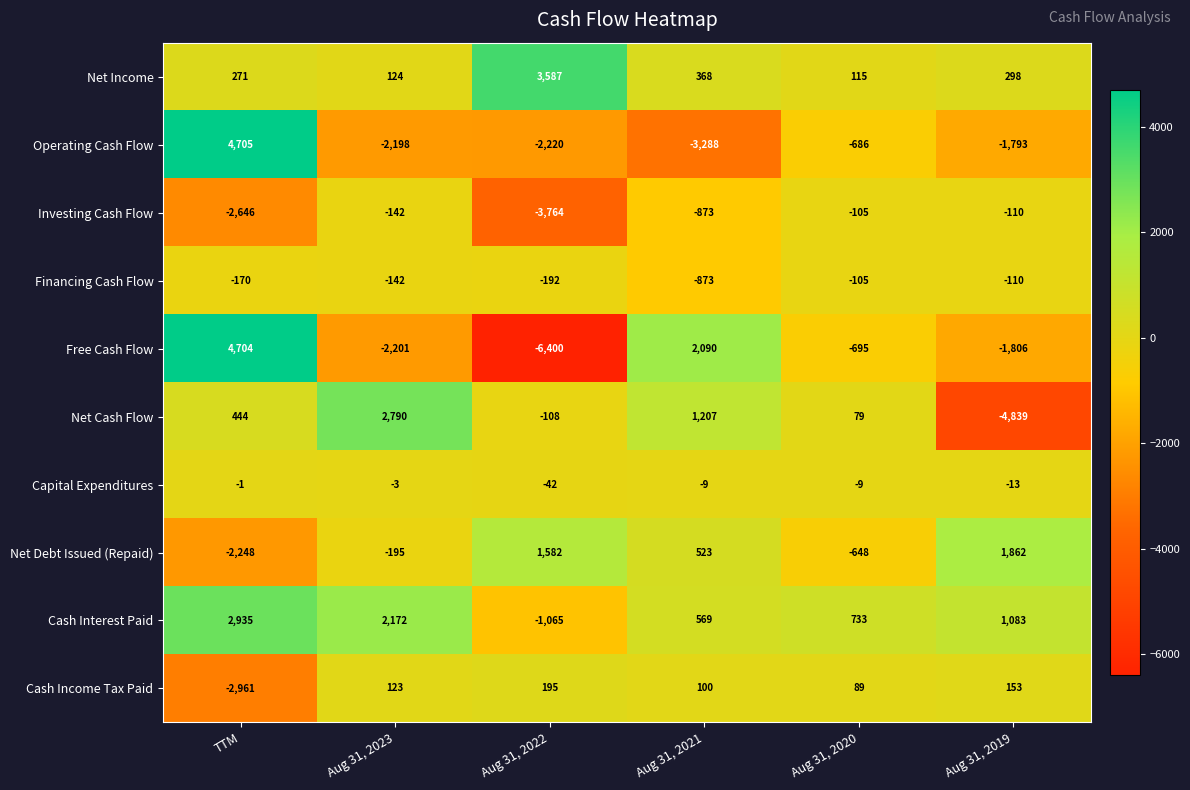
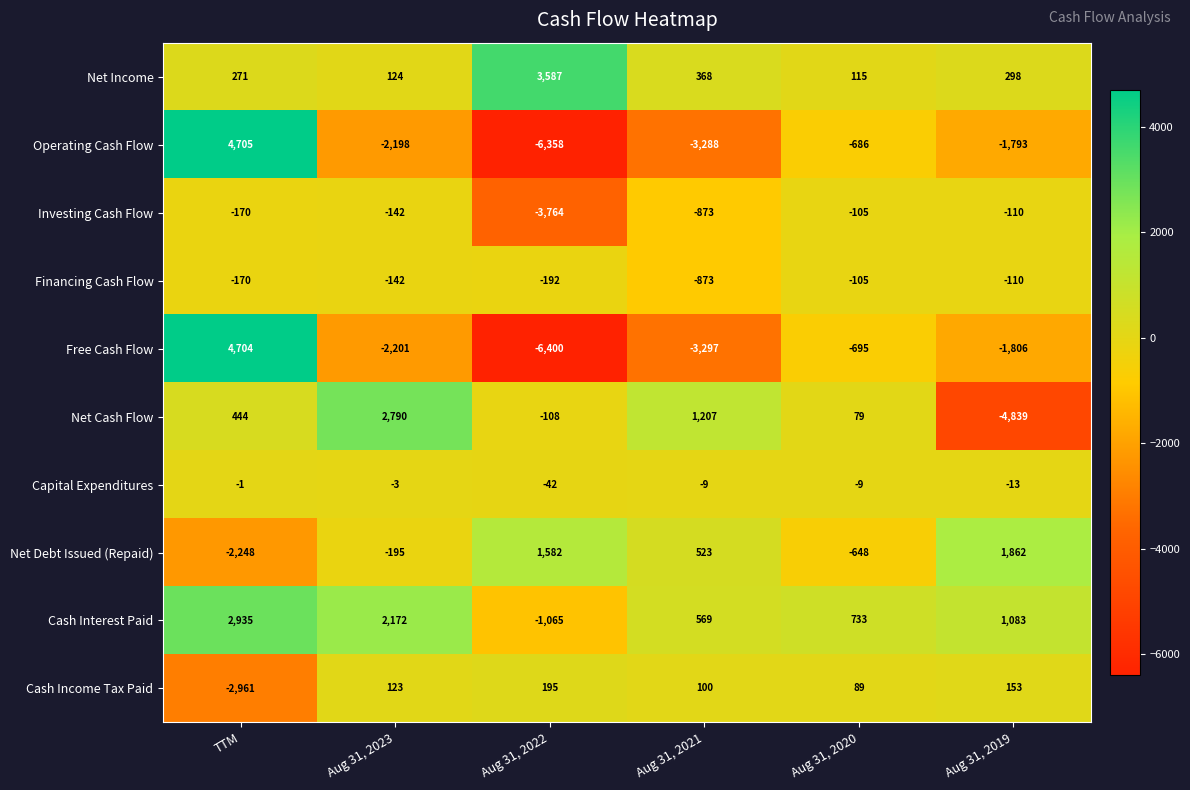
  {
    "Net Income": {
      "TTM": "271",
      "Aug 31, 2023": "124",
      "Aug 31, 2022": "3,587",
      "Aug 31, 2021": "368",
      "Aug 31, 2020": "115",
      "Aug 31, 2019": "298"
    },
    "Operating Cash Flow": {
      "TTM": "4,705",
      "Aug 31, 2023": "-2,198",
-     "Aug 31, 2022": "-2,220",
+     "Aug 31, 2022": "-6,358",
      "Aug 31, 2021": "-3,288",
      "Aug 31, 2020": "-686",
      "Aug 31, 2019": "-1,793"
    },
    "Investing Cash Flow": {
-     "TTM": "-2,646",
+     "TTM": "-170",
      "Aug 31, 2023": "-142",
      "Aug 31, 2022": "-3,764",
      "Aug 31, 2021": "-873",
      "Aug 31, 2020": "-105",
      "Aug 31, 2019": "-110"
    },
    "Financing Cash Flow": {
      "TTM": "-170",
      "Aug 31, 2023": "-142",
      "Aug 31, 2022": "-192",
      "Aug 31, 2021": "-873",
      "Aug 31, 2020": "-105",
      "Aug 31, 2019": "-110"
    },
    "Free Cash Flow": {
      "TTM": "4,704",
      "Aug 31, 2023": "-2,201",
      "Aug 31, 2022": "-6,400",
-     "Aug 31, 2021": "2,090",
+     "Aug 31, 2021": "-3,297",
      "Aug 31, 2020": "-695",
      "Aug 31, 2019": "-1,806"
    },
    "Net Cash Flow": {
      "TTM": "444",
      "Aug 31, 2023": "2,790",
      "Aug 31, 2022": "-108",
      "Aug 31, 2021": "1,207",
      "Aug 31, 2020": "79",
      "Aug 31, 2019": "-4,839"
    },
    "Capital Expenditures": {
      "TTM": "-1",
      "Aug 31, 2023": "-3",
      "Aug 31, 2022": "-42",
      "Aug 31, 2021": "-9",
      "Aug 31, 2020": "-9",
      "Aug 31, 2019": "-13"
    },
    "Net Debt Issued (Repaid)": {
      "TTM": "-2,248",
      "Aug 31, 2023": "-195",
      "Aug 31, 2022": "1,582",
      "Aug 31, 2021": "523",
      "Aug 31, 2020": "-648",
      "Aug 31, 2019": "1,862"
    },
    "Cash Interest Paid": {
      "TTM": "2,935",
      "Aug 31, 2023": "2,172",
      "Aug 31, 2022": "-1,065",
      "Aug 31, 2021": "569",
      "Aug 31, 2020": "733",
      "Aug 31, 2019": "1,083"
    },
    "Cash Income Tax Paid": {
      "TTM": "-2,961",
      "Aug 31, 2023": "123",
      "Aug 31, 2022": "195",
      "Aug 31, 2021": "100",
      "Aug 31, 2020": "89",
      "Aug 31, 2019": "153"
    }
  }
